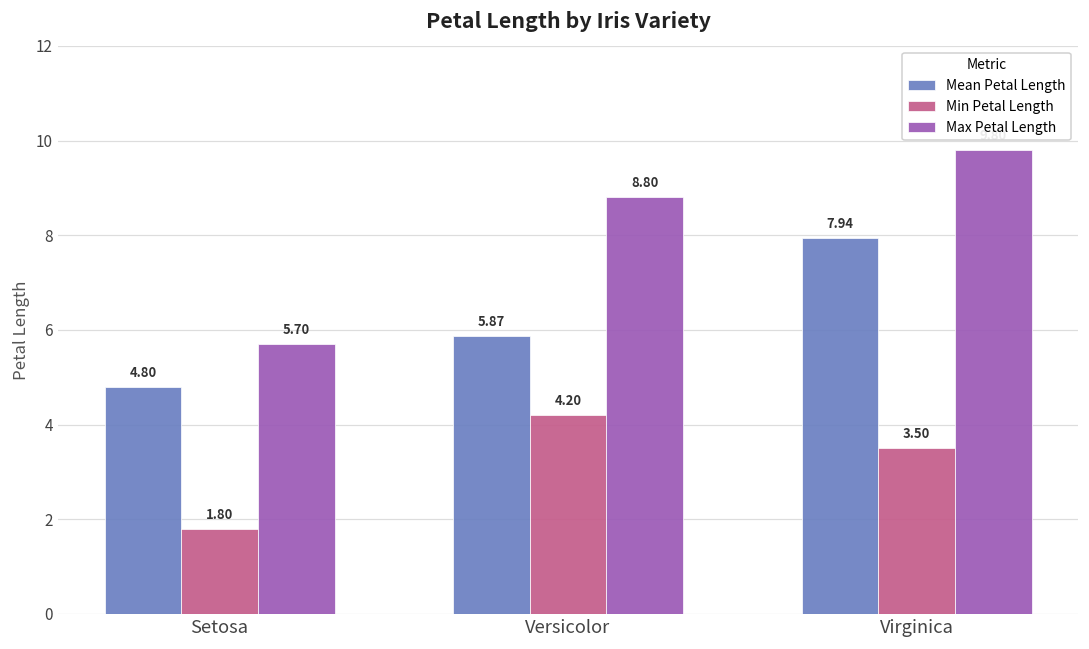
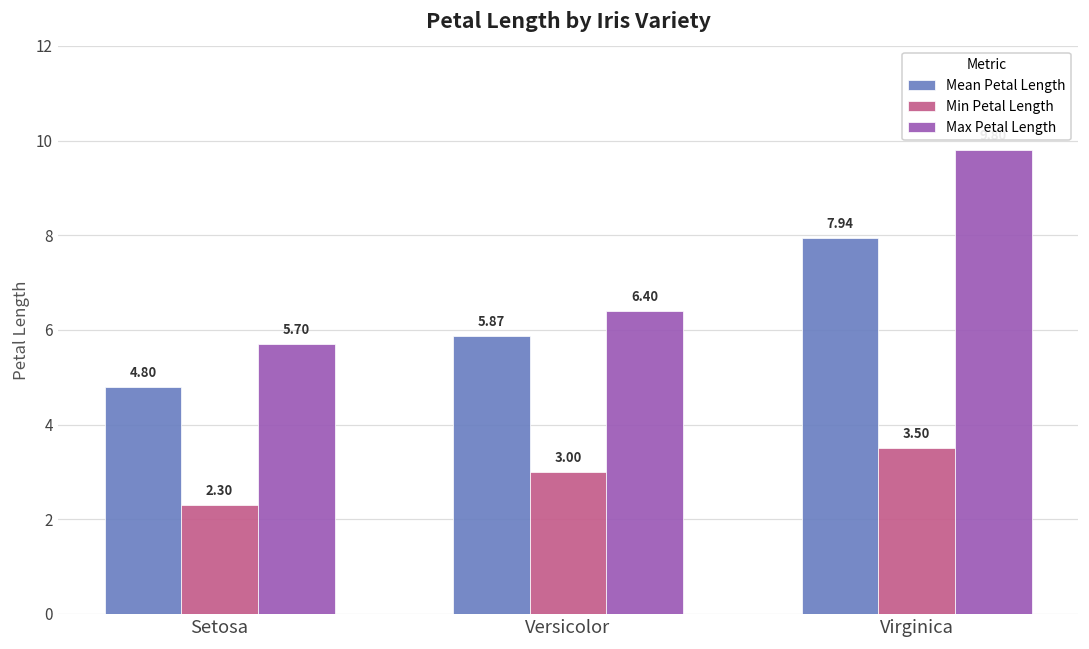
  {
    "Mean Petal Length": {
      "Setosa": 4.80,
      "Versicolor": 5.87,
      "Virginica": 7.94
    },
    "Min Petal Length": {
-     "Setosa": 1.80,
-     "Versicolor": 4.20,
+     "Setosa": 2.30,
+     "Versicolor": 3.00,
      "Virginica": 3.50
    },
    "Max Petal Length": {
      "Setosa": 5.70,
-     "Versicolor": 8.80
+     "Versicolor": 6.40
    }
  }
